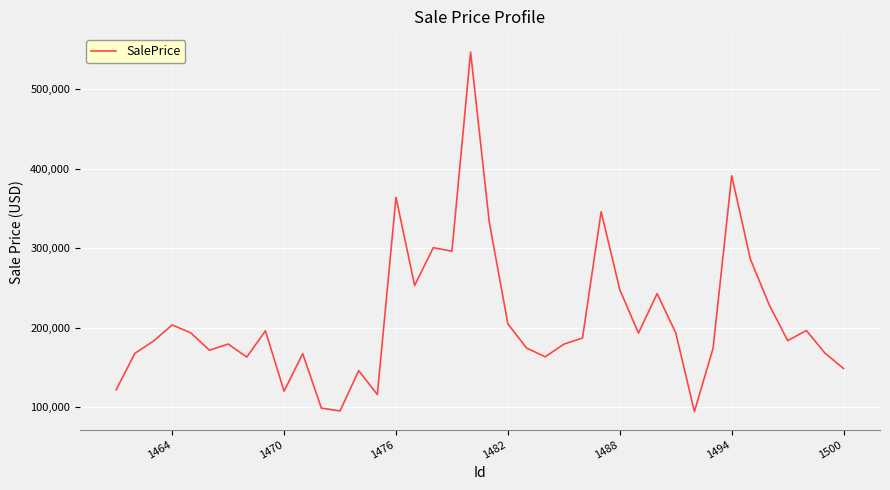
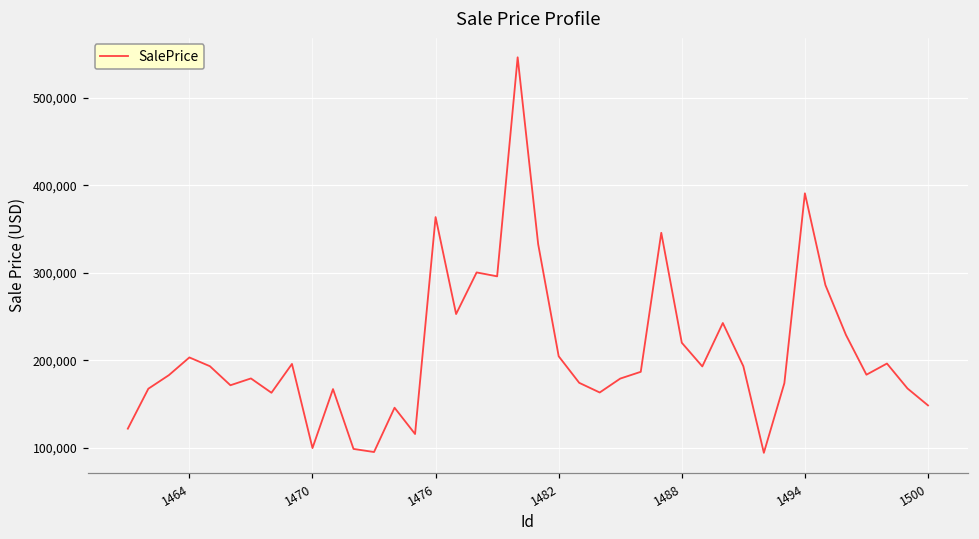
  {
    "1464": "200,000",
-   "1470": "120,000",
+   "1470": "100,000",
    "1476": "360,000",
    "1482": "200,000",
-   "1488": "250,000",
+   "1488": "220,000",
    "1494": "390,000",
    "1500": "150,000"
  }
